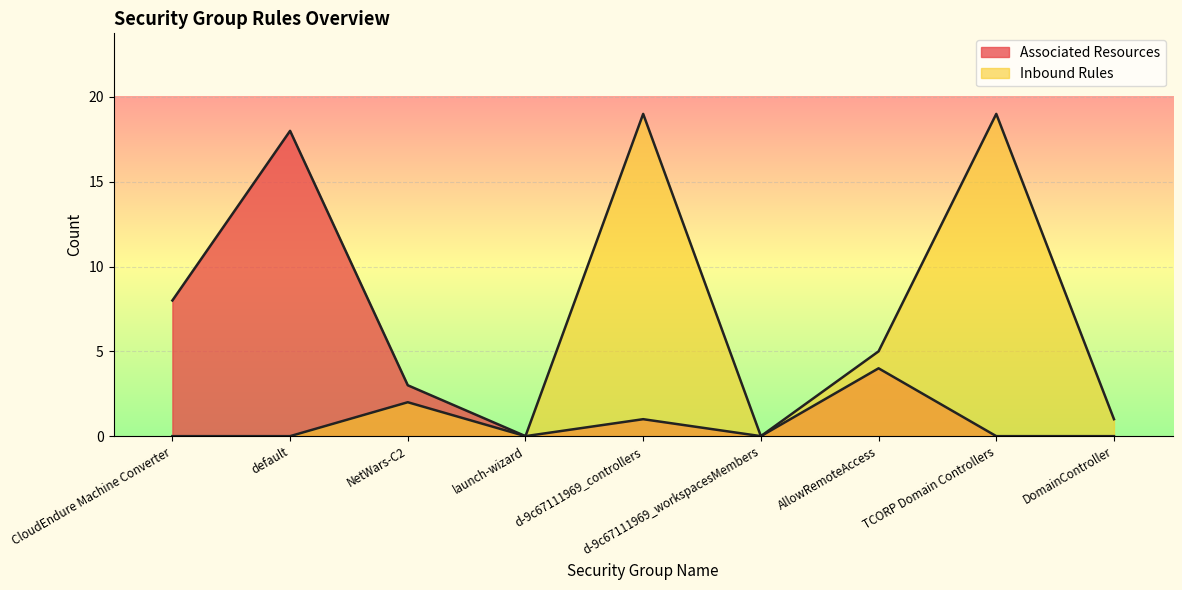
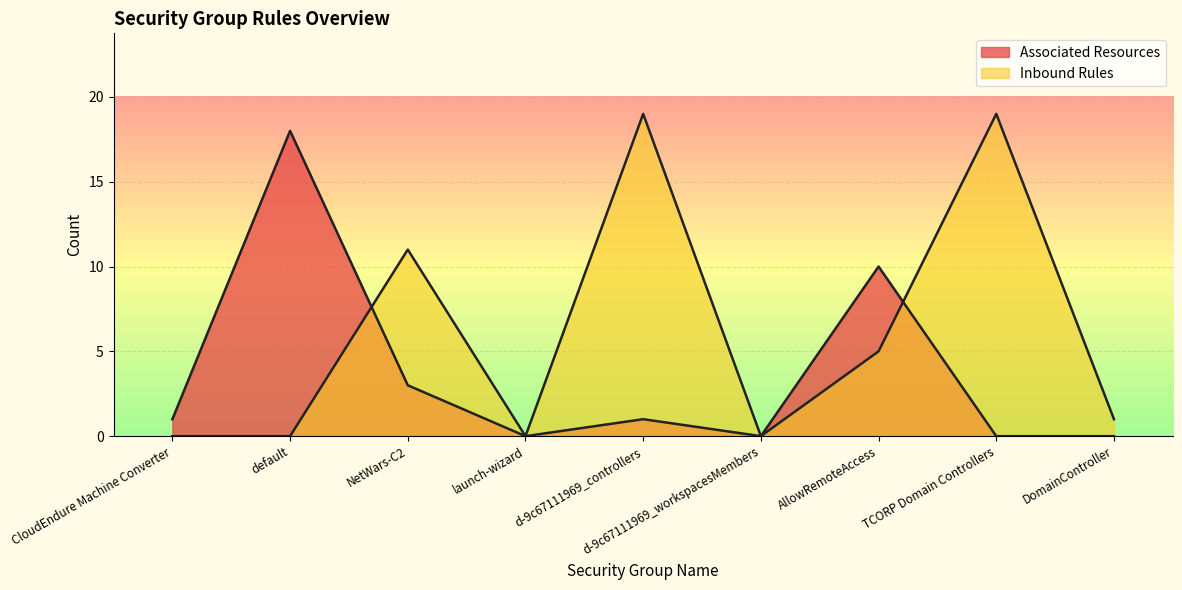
  {
    "Associated Resources": {
-     "CloudEndure Machine Converter": 8,
+     "CloudEndure Machine Converter": 1,
      "default": 18,
      "NetWars-C2": 3,
      "d-9c67111969_controllers": 1,
-     "AllowRemoteAccess": 4,
+     "AllowRemoteAccess": 10,
      "TCORP Domain Controllers": 0,
      "DomainController": 0
    },
    "Inbound Rules": {
      "CloudEndure Machine Converter": 0,
      "default": 0,
-     "NetWars-C2": 2,
+     "NetWars-C2": 11,
      "d-9c67111969_controllers": 19,
      "AllowRemoteAccess": 5,
      "TCORP Domain Controllers": 19,
      "DomainController": 1
    }
  }
